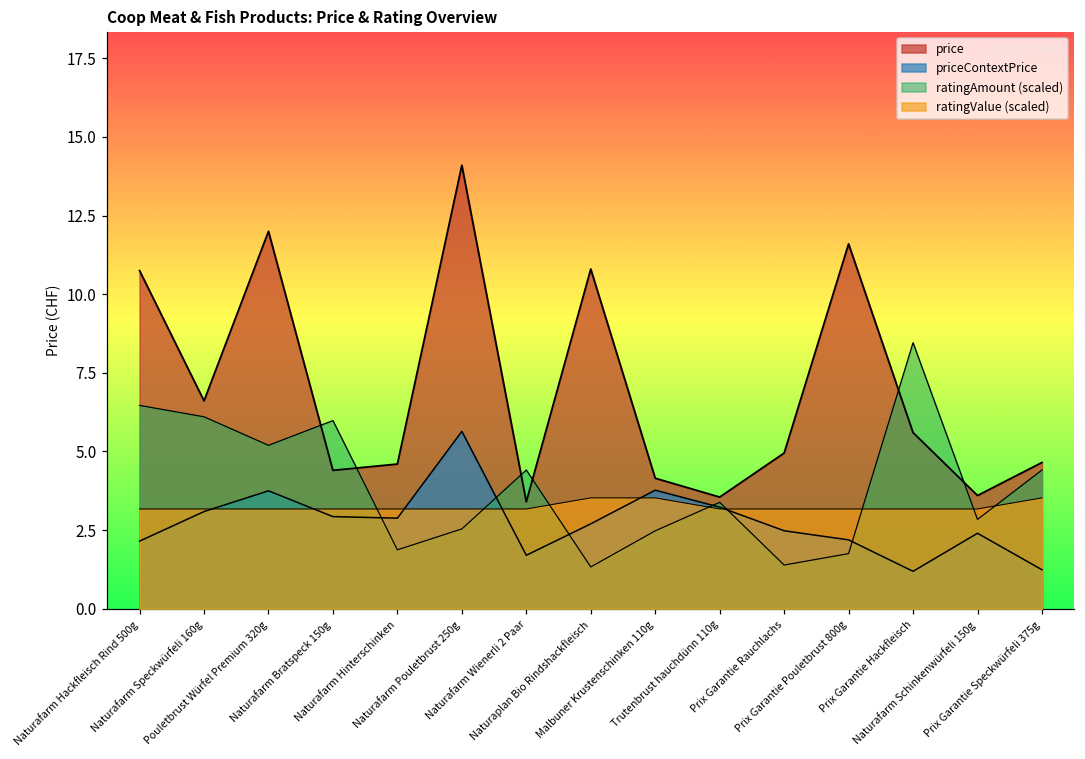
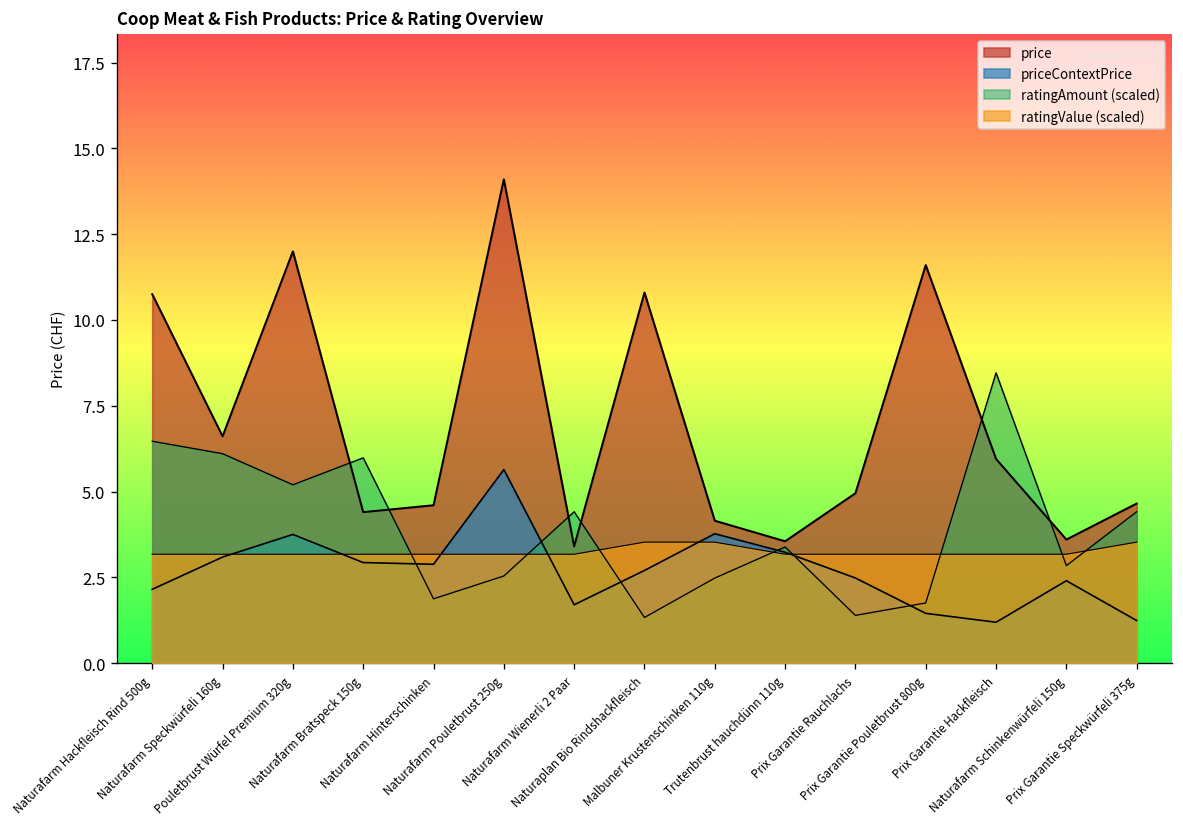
  {
    "price": {
      "Naturafarm Hackfleisch Rind 500g": 10.8,
      "Naturafarm Speckwürfeli 160g": 6.6,
      "Pouletbrust Würfel Premium 320g": 12.0,
      "Naturafarm Bratspeck 150g": 4.4,
      "Naturafarm Hinterschinken": 4.6,
      "Naturafarm Pouletbrust 250g": 14.1,
      "Naturafarm Wienerli 2 Paar": 3.4,
      "Naturaplan Bio Rindshackfleisch": 10.8,
      "Malbuner Krustenschinken 110g": 4.2,
      "Trutenbrust hauchdünn 110g": 3.6,
      "Prix Garantie Rauchlachs": 5.0,
      "Prix Garantie Pouletbrust 800g": 11.6,
-     "Prix Garantie Hackfleisch": 5.6,
+     "Prix Garantie Hackfleisch": 6.0,
      "Naturafarm Schinkenwürfeli 150g": 3.6,
      "Prix Garantie Speckwürfeli 375g": 4.7
    },
    "priceContextPrice": {
      "Naturafarm Hackfleisch Rind 500g": 2.2,
      "Pouletbrust Würfel Premium 320g": 3.8,
      "Naturafarm Bratspeck 150g": 2.9,
      "Naturafarm Hinterschinken": 2.9,
      "Naturafarm Pouletbrust 250g": 5.6,
      "Naturafarm Wienerli 2 Paar": 1.7,
      "Naturaplan Bio Rindshackfleisch": 2.7,
      "Malbuner Krustenschinken 110g": 3.8,
      "Prix Garantie Rauchlachs": 2.5,
-     "Prix Garantie Pouletbrust 800g": 2.2,
+     "Prix Garantie Pouletbrust 800g": 1.5,
      "Prix Garantie Hackfleisch": 1.2,
      "Naturafarm Schinkenwürfeli 150g": 2.4,
      "Prix Garantie Speckwürfeli 375g": 1.2
    },
    "ratingAmount (scaled)": {
      "Naturafarm Hackfleisch Rind 500g": 6.5,
      "Naturafarm Speckwürfeli 160g": 6.1,
      "Pouletbrust Würfel Premium 320g": 5.2,
      "Naturafarm Bratspeck 150g": 6.0,
      "Naturafarm Hinterschinken": 1.9,
      "Naturafarm Pouletbrust 250g": 2.5,
      "Naturafarm Wienerli 2 Paar": 4.4,
      "Naturaplan Bio Rindshackfleisch": 1.3,
      "Malbuner Krustenschinken 110g": 2.5,
      "Trutenbrust hauchdünn 110g": 3.4,
      "Prix Garantie Rauchlachs": 1.4,
      "Prix Garantie Pouletbrust 800g": 1.8,
      "Prix Garantie Hackfleisch": 8.5,
      "Naturafarm Schinkenwürfeli 150g": 2.8,
      "Prix Garantie Speckwürfeli 375g": 4.4
    },
    "ratingValue (scaled)": {
      "Naturafarm Hackfleisch Rind 500g": 3.2,
      "Pouletbrust Würfel Premium 320g": 3.2,
      "Naturafarm Bratspeck 150g": 3.2,
      "Naturafarm Hinterschinken": 3.2,
      "Naturafarm Pouletbrust 250g": 3.2,
      "Naturafarm Wienerli 2 Paar": 3.2,
      "Naturaplan Bio Rindshackfleisch": 3.5,
      "Malbuner Krustenschinken 110g": 3.5,
      "Prix Garantie Rauchlachs": 3.2,
      "Prix Garantie Pouletbrust 800g": 3.2,
      "Prix Garantie Hackfleisch": 3.2,
      "Naturafarm Schinkenwürfeli 150g": 3.2,
      "Prix Garantie Speckwürfeli 375g": 3.5
    }
  }
